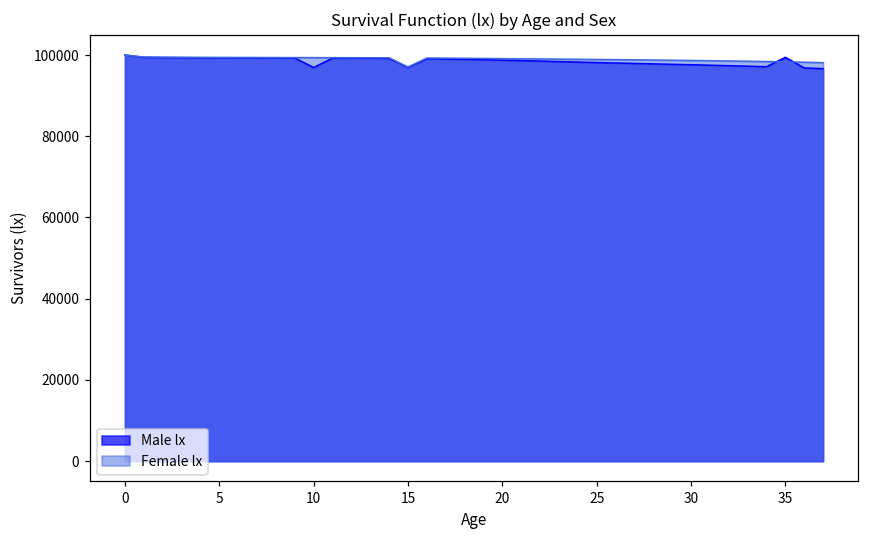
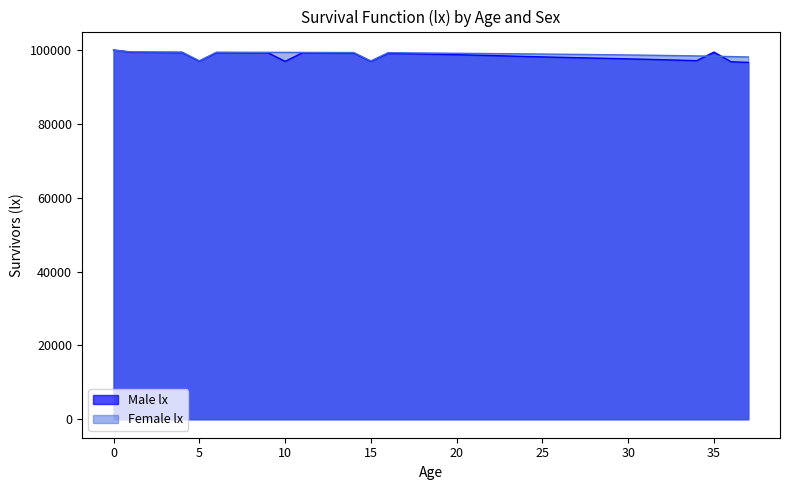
  {
    "Male lx": {
-     "5": 99000,
+     "5": 97000,
      "10": 97000,
      "25": 98000,
      "30": 98000,
      "35": 99000
    },
    "Female lx": {
-     "5": 99000,
+     "5": 97000,
      "10": 99000,
      "25": 99000,
      "30": 99000,
      "35": 98000
    }
  }
